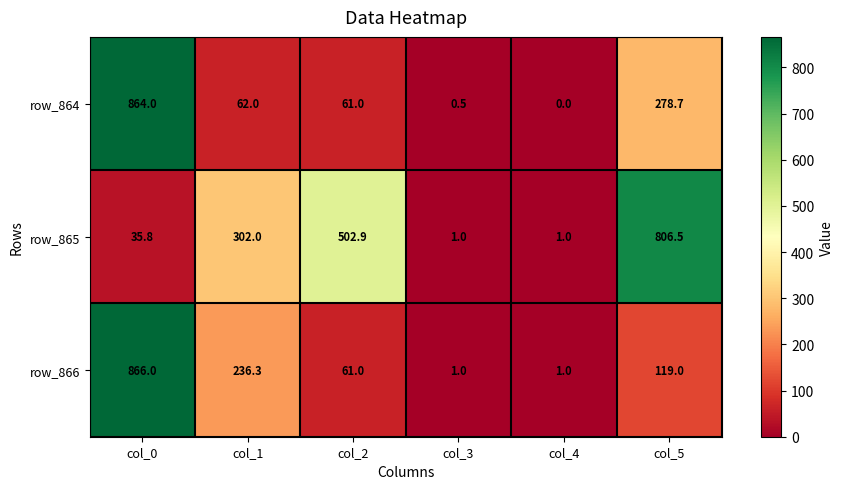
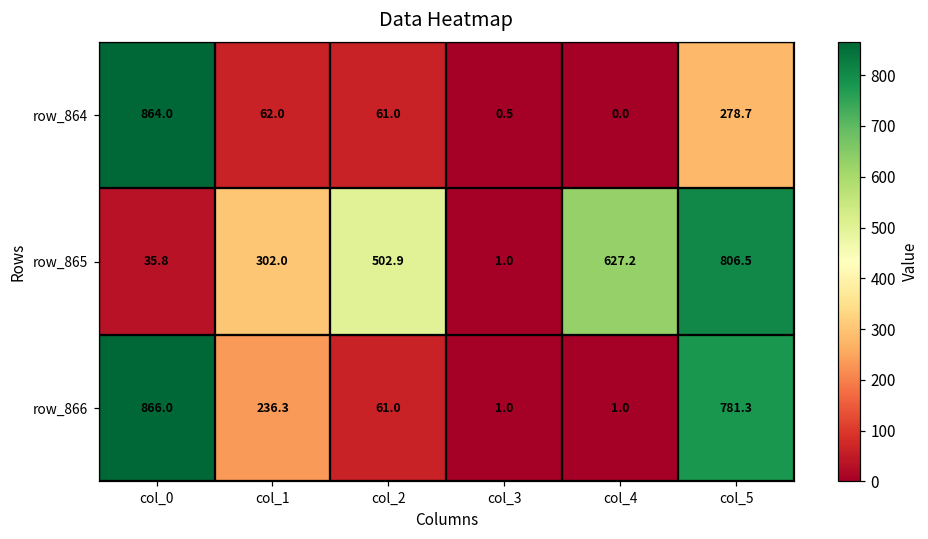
  {
    "row_864": {
      "col_0": 864.0,
      "col_1": 62.0,
      "col_2": 61.0,
      "col_3": 0.5,
      "col_4": 0.0,
      "col_5": 278.7
    },
    "row_865": {
      "col_0": 35.8,
      "col_1": 302.0,
      "col_2": 502.9,
      "col_3": 1.0,
-     "col_4": 1.0,
+     "col_4": 627.2,
      "col_5": 806.5
    },
    "row_866": {
      "col_0": 866.0,
      "col_1": 236.3,
      "col_2": 61.0,
      "col_3": 1.0,
      "col_4": 1.0,
-     "col_5": 119.0
+     "col_5": 781.3
    }
  }
